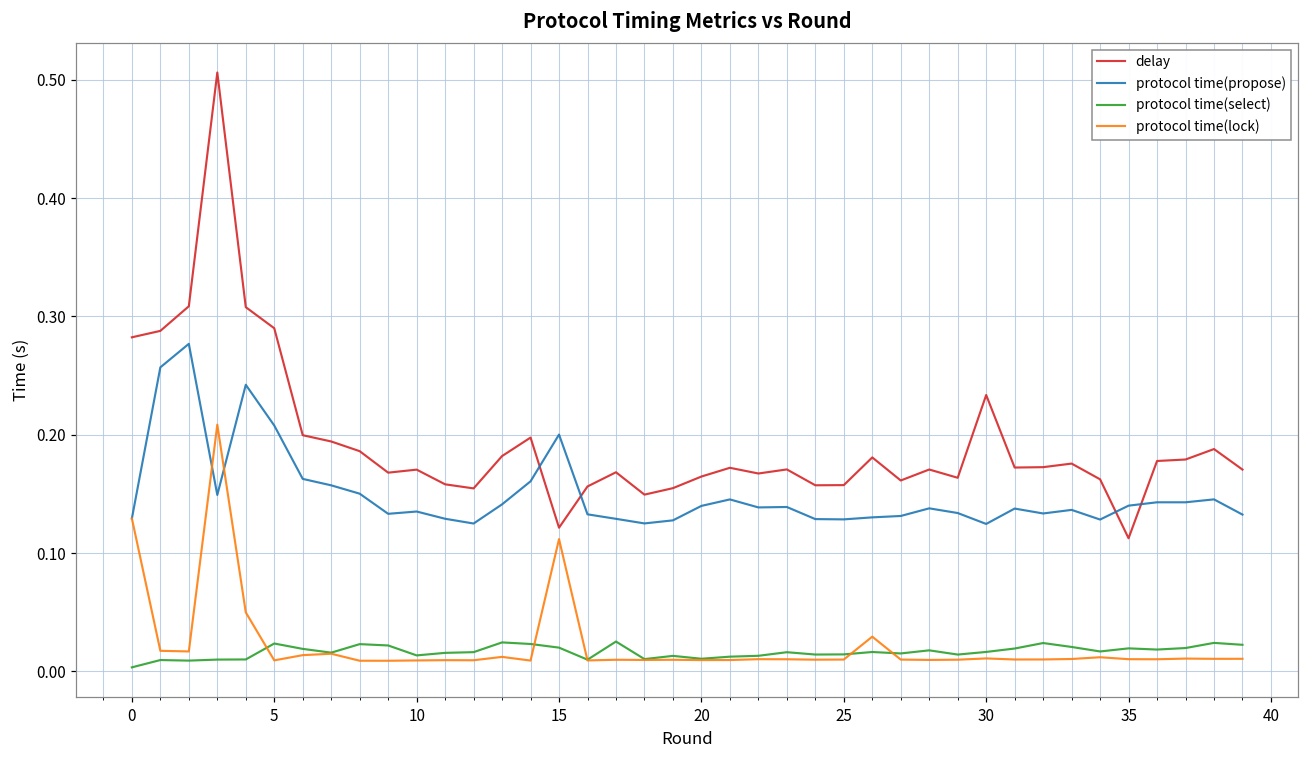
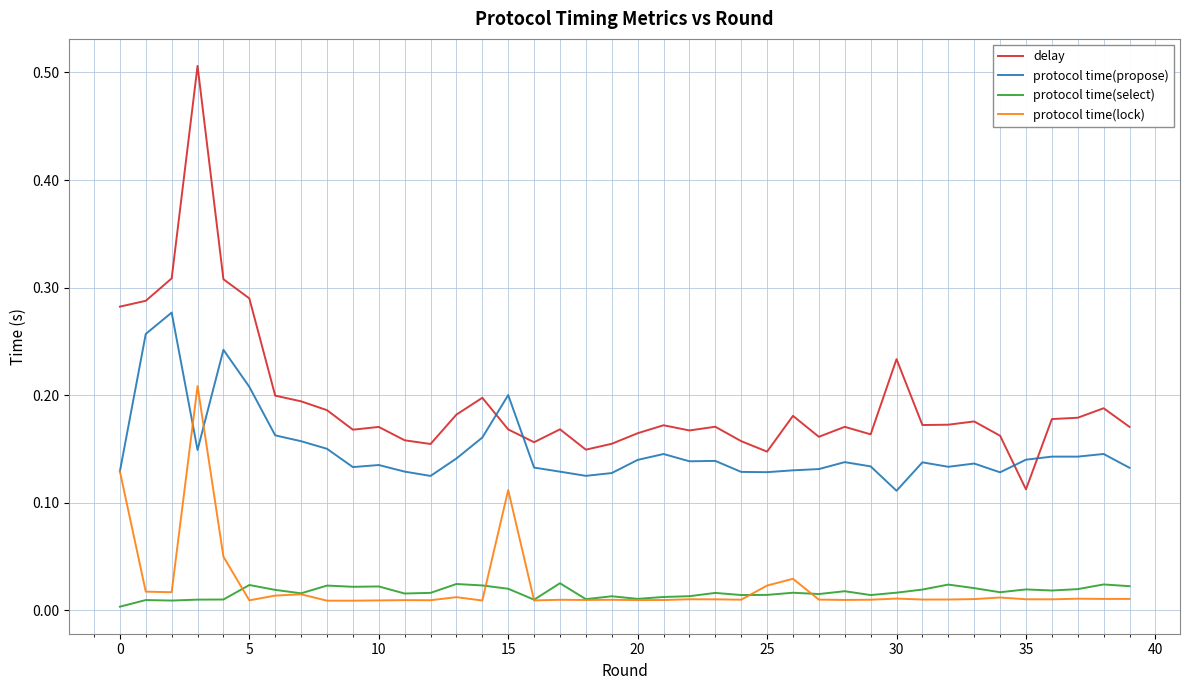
  {
    "delay": {
      "0": 0.282,
      "5": 0.290,
      "10": 0.170,
-     "15": 0.121,
+     "15": 0.168,
      "20": 0.165,
-     "25": 0.157,
+     "25": 0.148,
      "30": 0.234,
      "35": 0.112
    },
    "protocol time(propose)": {
      "5": 0.208,
      "10": 0.135,
      "15": 0.200,
      "20": 0.140,
      "25": 0.128,
-     "30": 0.125,
+     "30": 0.111,
      "35": 0.140
    },
    "protocol time(select)": {
      "0": 0.003,
      "5": 0.024,
-     "10": 0.013,
+     "10": 0.022,
      "15": 0.020,
      "25": 0.014,
      "30": 0.016,
      "35": 0.019
    },
    "protocol time(lock)": {
      "5": 0.009,
      "10": 0.009,
      "15": 0.112,
-     "25": 0.010,
+     "25": 0.023,
      "30": 0.011,
      "35": 0.010
    }
  }
